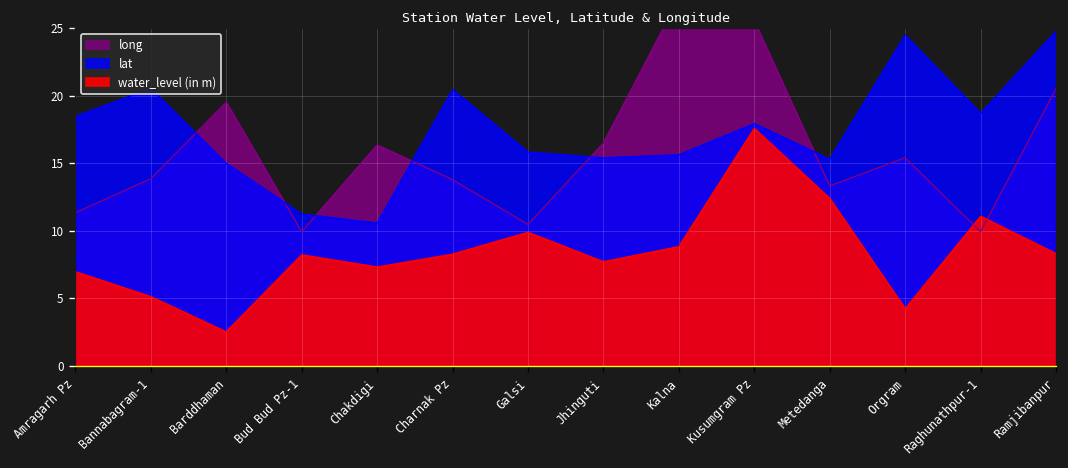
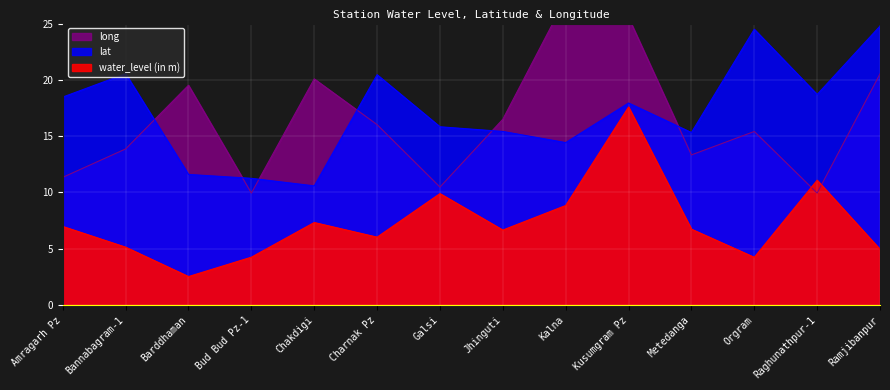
  {
    "long": {
      "Amragarh Pz": 11.3,
      "Bannabagram-1": 13.9,
      "Barddhaman": 19.5,
      "Bud Bud Pz-1": 9.9,
-     "Chakdigi": 16.4,
-     "Charnak Pz": 13.8,
+     "Chakdigi": 20.1,
+     "Charnak Pz": 16.0,
      "Galsi": 10.5,
      "Jhinguti": 16.5,
      "Metedanga": 13.3,
      "Orgram": 15.4,
      "Raghunathpur-1": 9.9,
      "Ramjibanpur": 20.5
    },
    "lat": {
      "Amragarh Pz": 18.5,
-     "Barddhaman": 15.0,
+     "Barddhaman": 11.6,
      "Bud Bud Pz-1": 11.3,
      "Chakdigi": 10.6,
      "Charnak Pz": 20.5,
      "Galsi": 15.8,
      "Jhinguti": 15.4,
-     "Kalna": 15.6,
+     "Kalna": 14.4,
      "Kusumgram Pz": 17.9,
      "Metedanga": 15.3,
      "Orgram": 24.5,
      "Raghunathpur-1": 18.7,
      "Ramjibanpur": 24.8
    },
    "water_level (in m)": {
      "Amragarh Pz": 7.0,
      "Bannabagram-1": 5.1,
      "Barddhaman": 2.5,
-     "Bud Bud Pz-1": 8.2,
+     "Bud Bud Pz-1": 4.3,
      "Chakdigi": 7.3,
-     "Charnak Pz": 8.3,
+     "Charnak Pz": 6.0,
      "Galsi": 9.9,
-     "Jhinguti": 7.7,
+     "Jhinguti": 6.7,
      "Kalna": 8.8,
      "Kusumgram Pz": 17.6,
-     "Metedanga": 12.4,
+     "Metedanga": 6.7,
      "Orgram": 4.2,
      "Raghunathpur-1": 11.1,
-     "Ramjibanpur": 8.3
+     "Ramjibanpur": 5.0
    }
  }
